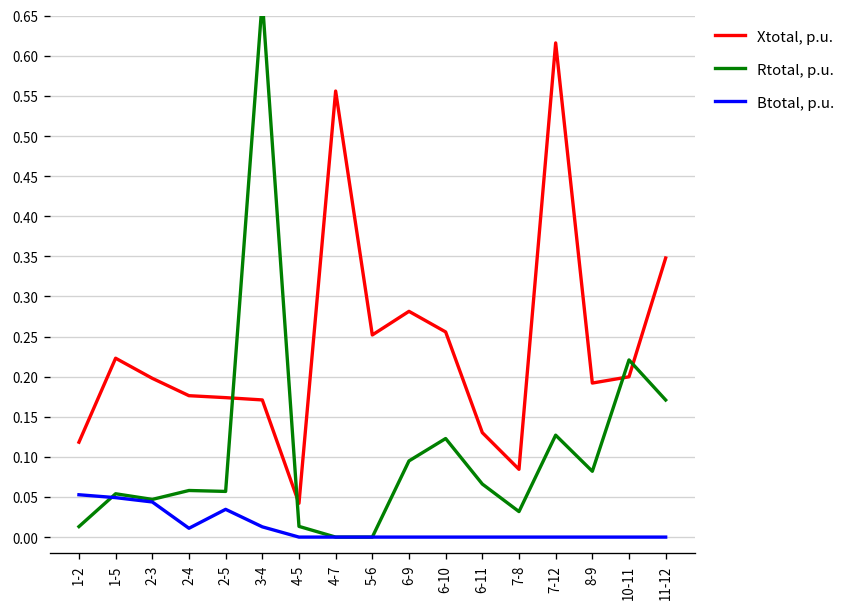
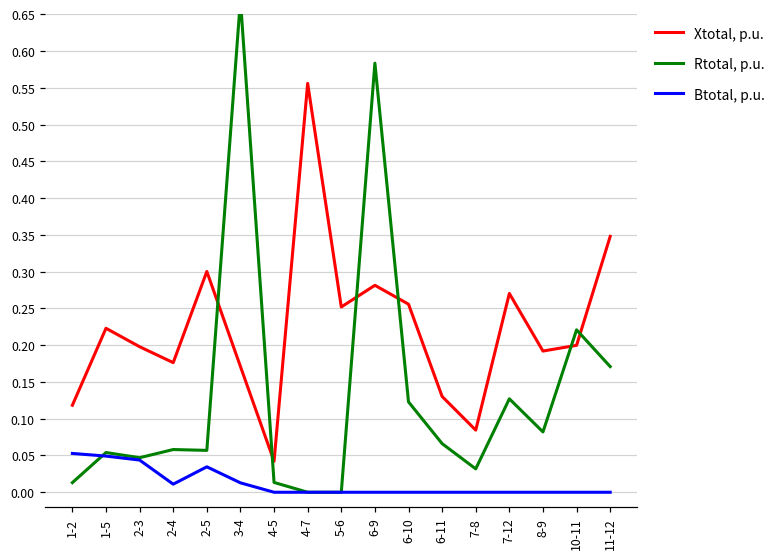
  {
    "Xtotal, p.u.": {
      "1-2": 0.12,
      "1-5": 0.22,
      "2-3": 0.20,
      "2-4": 0.18,
-     "2-5": 0.17,
+     "2-5": 0.30,
      "3-4": 0.17,
      "4-5": 0.04,
      "4-7": 0.56,
      "5-6": 0.25,
      "6-9": 0.28,
      "6-10": 0.26,
      "6-11": 0.13,
      "7-8": 0.08,
-     "7-12": 0.62,
+     "7-12": 0.27,
      "8-9": 0.19,
      "10-11": 0.20,
      "11-12": 0.35
    },
    "Rtotal, p.u.": {
      "1-2": 0.01,
      "1-5": 0.05,
      "2-4": 0.06,
      "2-5": 0.06,
      "4-5": 0.01,
-     "6-9": 0.09,
+     "6-9": 0.58,
      "6-10": 0.12,
      "6-11": 0.07,
      "7-8": 0.03,
      "7-12": 0.13,
      "8-9": 0.08,
      "10-11": 0.22,
      "11-12": 0.17
    },
    "Btotal, p.u.": {
      "1-2": 0.05,
      "1-5": 0.05,
      "2-4": 0.01,
      "2-5": 0.03,
      "3-4": 0.01,
      "4-5": 0.00,
      "6-9": 0.00,
      "6-10": 0.00,
      "6-11": 0.00,
      "7-8": 0.00,
      "7-12": 0.00,
      "8-9": 0.00,
      "10-11": 0.00,
      "11-12": 0.00
    }
  }
